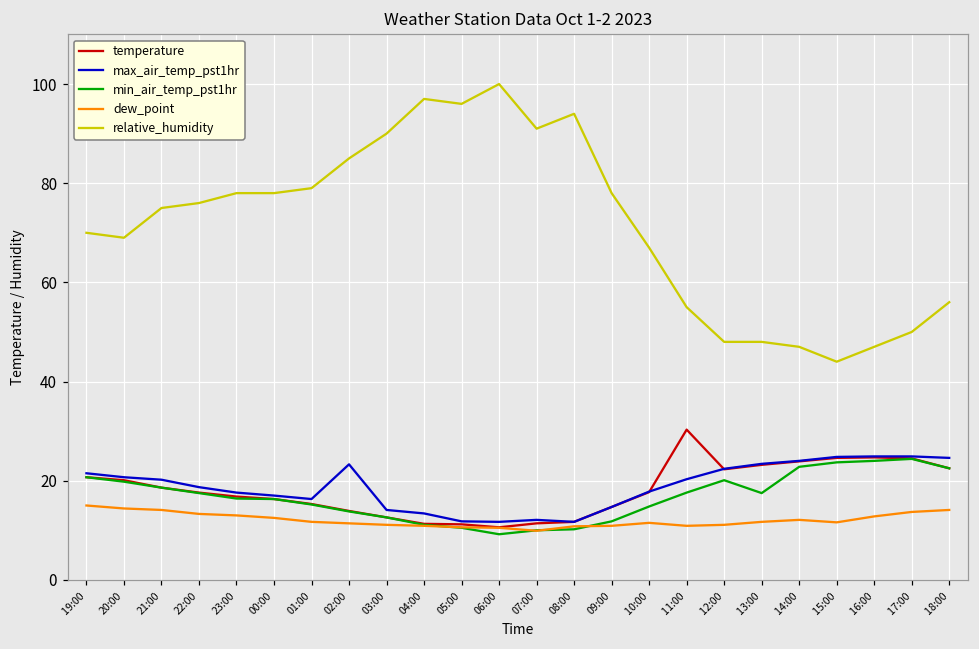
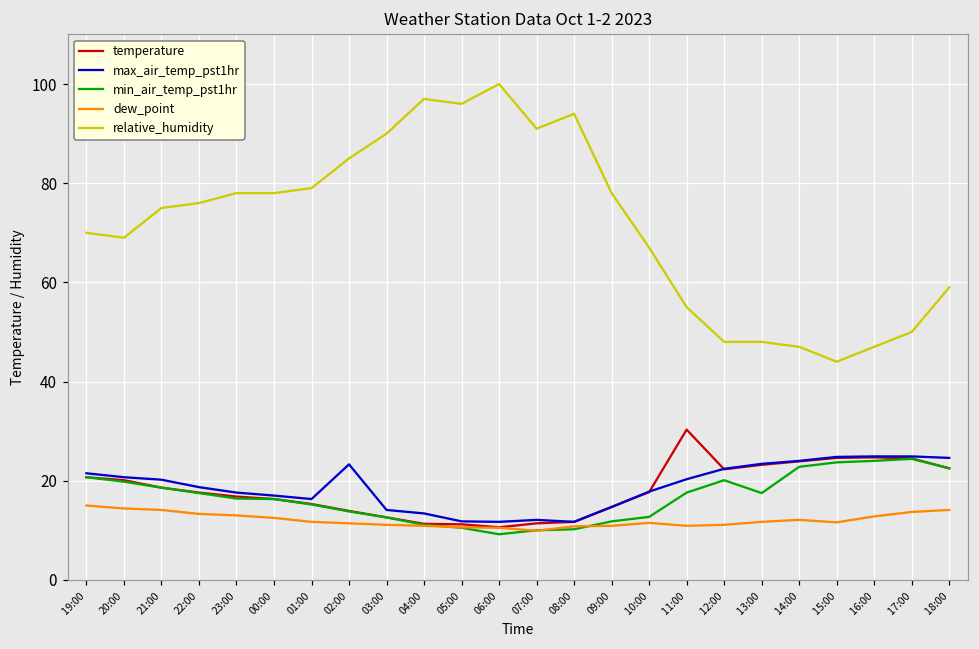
  {
    "temperature": {
      "05:00": 11,
      "07:00": 11,
      "11:00": 30
    },
    "max_air_temp_pst1hr": {
      "19:00": 22,
      "20:00": 21,
      "21:00": 20,
      "22:00": 19,
      "23:00": 18,
      "00:00": 17,
      "01:00": 16,
      "02:00": 23,
      "03:00": 14,
      "04:00": 13,
      "05:00": 12,
      "06:00": 12,
      "07:00": 12,
      "11:00": 20,
      "18:00": 25
    },
    "min_air_temp_pst1hr": {
      "06:00": 9,
      "08:00": 10,
      "09:00": 12,
-     "10:00": 15,
+     "10:00": 13,
      "11:00": 18,
      "12:00": 20,
      "13:00": 18,
      "14:00": 23,
      "15:00": 24,
      "16:00": 24
    },
    "dew_point": {
      "19:00": 15,
      "20:00": 14,
      "21:00": 14,
      "22:00": 13,
      "23:00": 13,
      "00:00": 13,
      "01:00": 12,
      "02:00": 11,
      "03:00": 11,
      "08:00": 11,
      "09:00": 11,
      "10:00": 12,
      "11:00": 11,
      "12:00": 11,
      "13:00": 12,
      "14:00": 12,
      "15:00": 12,
      "16:00": 13,
      "17:00": 14,
      "18:00": 14
    },
    "relative_humidity": {
      "19:00": 70,
      "20:00": 69,
      "21:00": 75,
      "22:00": 76,
      "23:00": 78,
      "00:00": 78,
      "01:00": 79,
      "02:00": 85,
      "03:00": 90,
      "04:00": 97,
      "05:00": 96,
      "06:00": 100,
      "07:00": 91,
      "08:00": 94,
      "09:00": 78,
      "10:00": 67,
      "11:00": 55,
      "12:00": 48,
      "13:00": 48,
      "14:00": 47,
      "15:00": 44,
      "16:00": 47,
      "17:00": 50,
-     "18:00": 56
+     "18:00": 59
    }
  }
